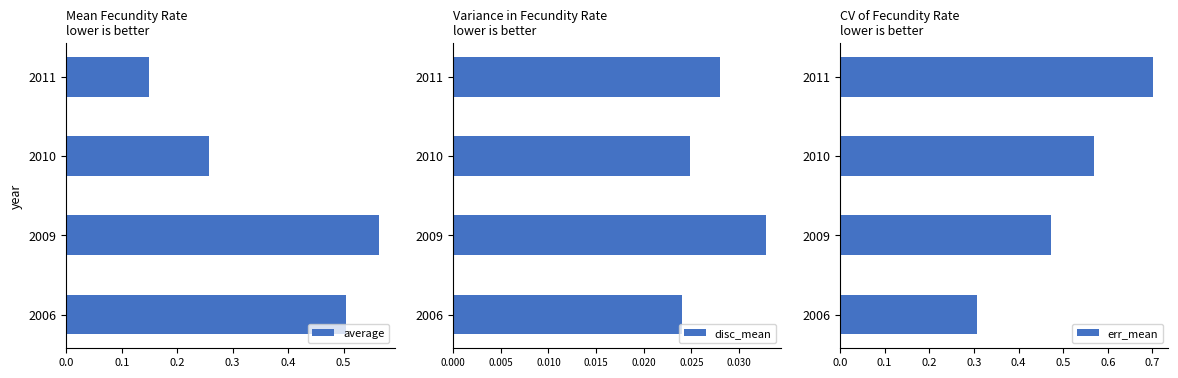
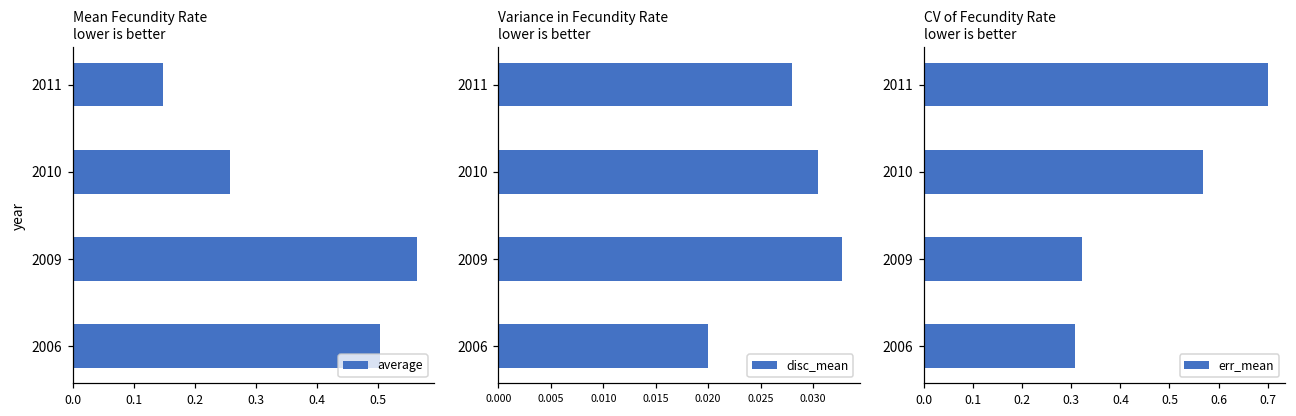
  {
    "Mean Fecundity Rate lower is better": {
      "2011": 0.15,
      "2010": 0.26,
      "2009": 0.56,
      "2006": 0.50
    },
    "Variance in Fecundity Rate lower is better": {
      "2011": 0.028,
-     "2010": 0.025,
+     "2010": 0.030,
      "2009": 0.033,
-     "2006": 0.024
+     "2006": 0.020
    },
    "CV of Fecundity Rate lower is better": {
      "2011": 0.70,
      "2010": 0.57,
-     "2009": 0.47,
+     "2009": 0.32,
      "2006": 0.31
    }
  }
